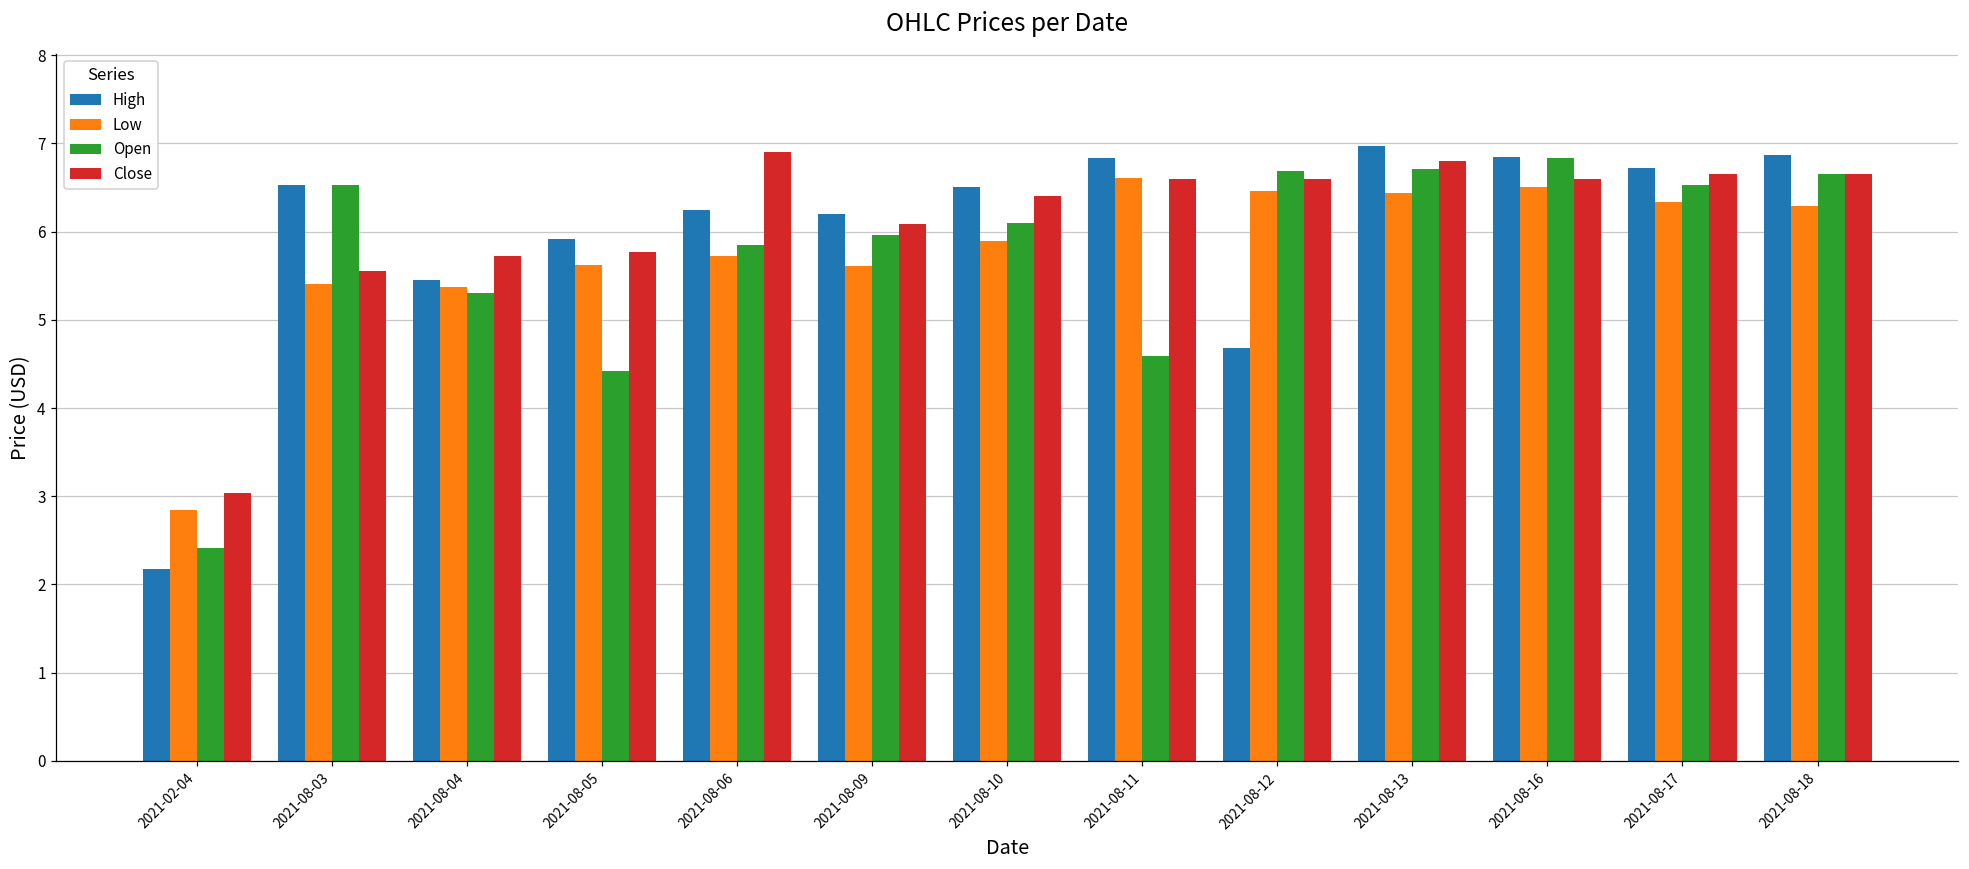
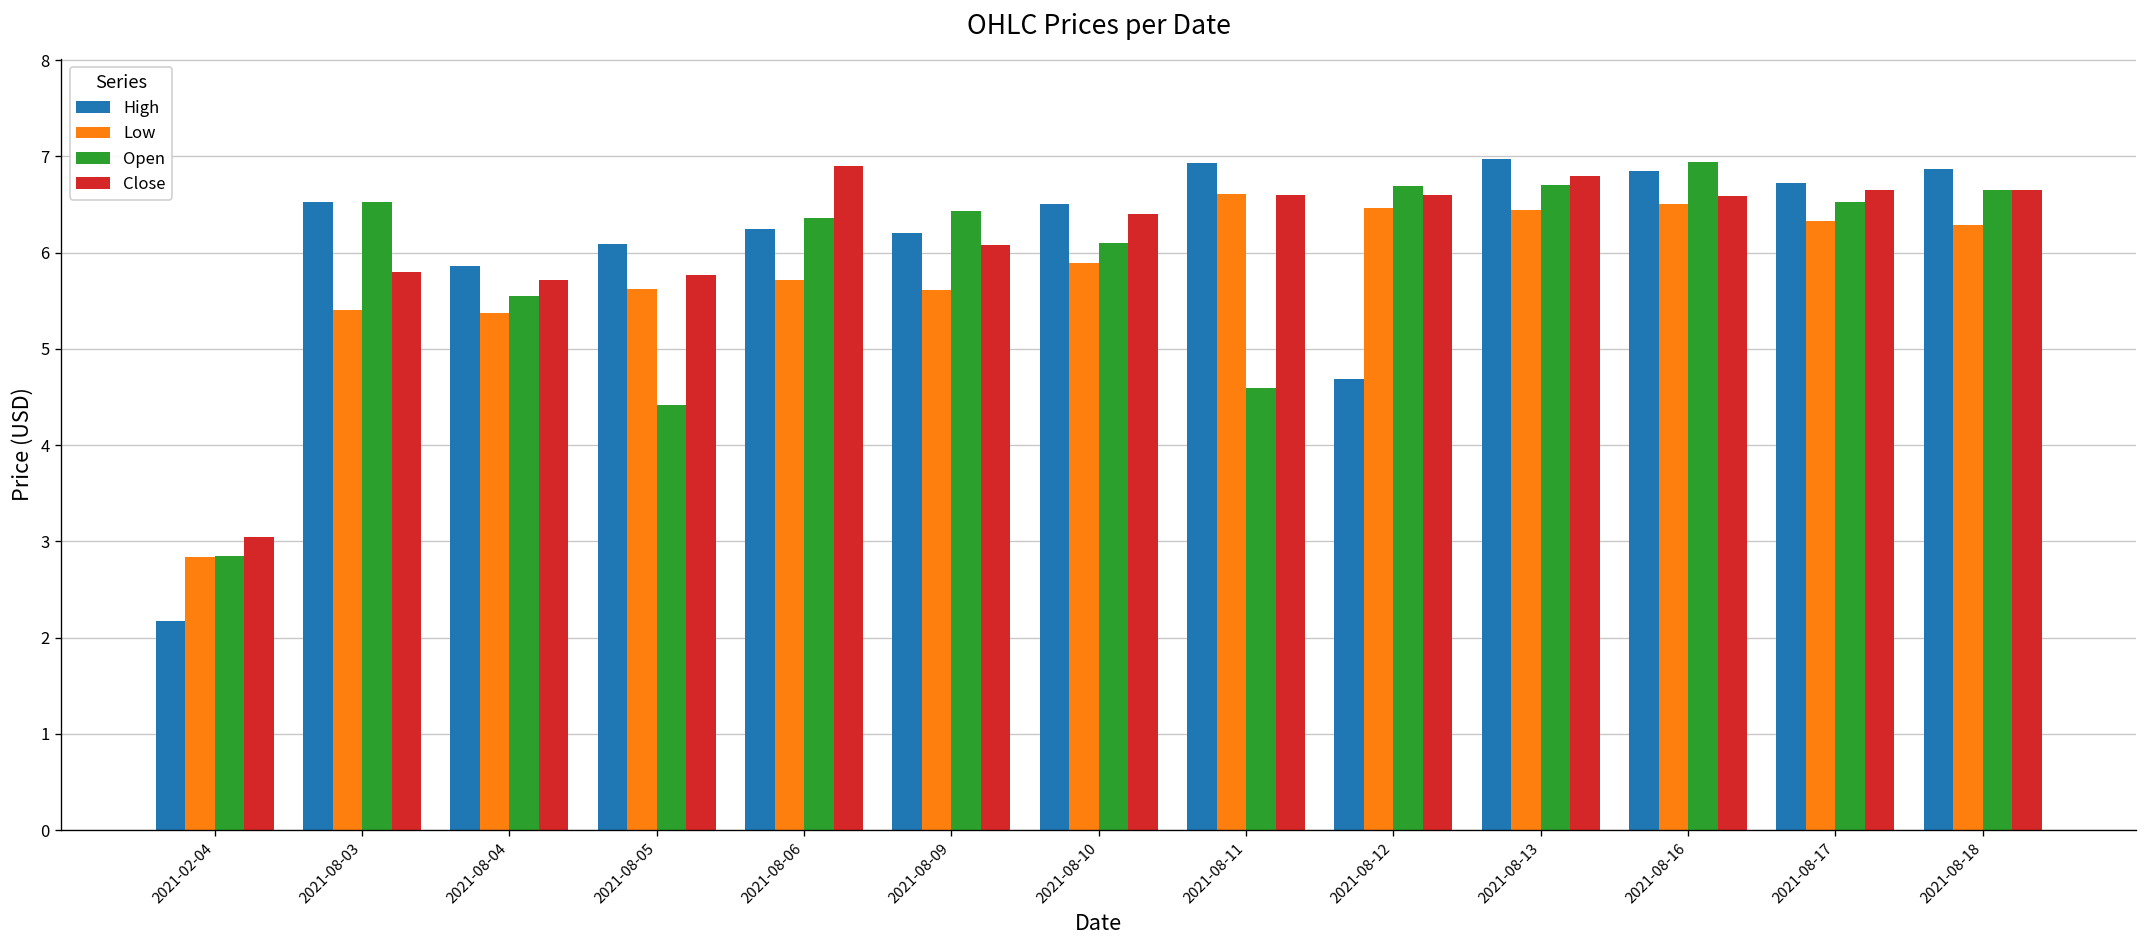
  {
    "High": {
      "2021-02-04": 2.2,
      "2021-08-03": 6.5,
-     "2021-08-04": 5.5,
-     "2021-08-05": 5.9,
+     "2021-08-04": 5.9,
+     "2021-08-05": 6.1,
      "2021-08-06": 6.2,
      "2021-08-09": 6.2,
      "2021-08-10": 6.5,
-     "2021-08-11": 6.8,
+     "2021-08-11": 6.9,
      "2021-08-12": 4.7,
      "2021-08-13": 7.0,
      "2021-08-16": 6.8,
      "2021-08-17": 6.7,
      "2021-08-18": 6.9
    },
    "Low": {
      "2021-02-04": 2.8,
      "2021-08-03": 5.4,
      "2021-08-04": 5.4,
      "2021-08-05": 5.6,
      "2021-08-06": 5.7,
      "2021-08-09": 5.6,
      "2021-08-10": 5.9,
      "2021-08-11": 6.6,
      "2021-08-12": 6.5,
      "2021-08-13": 6.4,
      "2021-08-16": 6.5,
      "2021-08-17": 6.3,
      "2021-08-18": 6.3
    },
    "Open": {
-     "2021-02-04": 2.4,
+     "2021-02-04": 2.8,
      "2021-08-03": 6.5,
-     "2021-08-04": 5.3,
+     "2021-08-04": 5.6,
      "2021-08-05": 4.4,
-     "2021-08-06": 5.8,
-     "2021-08-09": 6.0,
+     "2021-08-06": 6.4,
+     "2021-08-09": 6.4,
      "2021-08-10": 6.1,
      "2021-08-11": 4.6,
      "2021-08-12": 6.7,
      "2021-08-13": 6.7,
-     "2021-08-16": 6.8,
+     "2021-08-16": 6.9,
      "2021-08-17": 6.5,
      "2021-08-18": 6.7
    },
    "Close": {
      "2021-02-04": 3.0,
-     "2021-08-03": 5.6,
+     "2021-08-03": 5.8,
      "2021-08-04": 5.7,
      "2021-08-05": 5.8,
      "2021-08-06": 6.9,
      "2021-08-09": 6.1,
      "2021-08-10": 6.4,
      "2021-08-11": 6.6,
      "2021-08-12": 6.6,
      "2021-08-13": 6.8,
      "2021-08-16": 6.6,
      "2021-08-17": 6.7,
      "2021-08-18": 6.7
    }
  }
